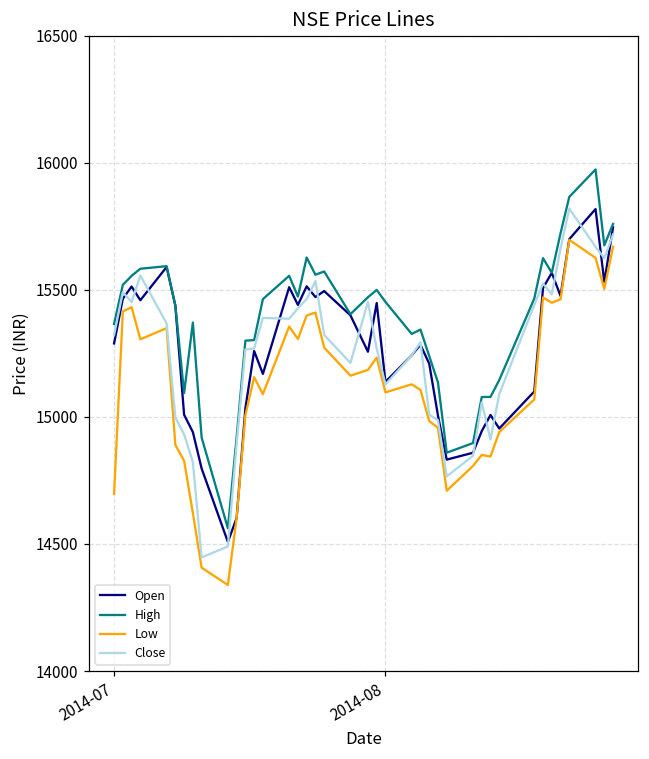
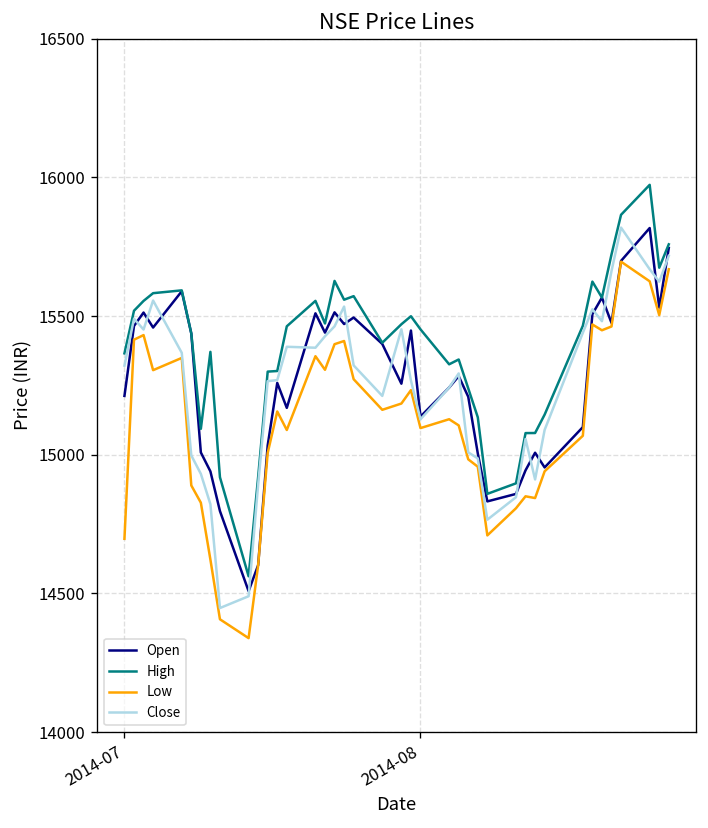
  {
    "Open": {
-     "2014-07": 15290
+     "2014-07": 15210
    },
    "High": {
      "2014-07": 15370,
      "2014-08": 15450
    },
    "Low": {
      "2014-07": 14700,
      "2014-08": 15100
    },
    "Close": {
      "2014-07": 15320
    }
  }
